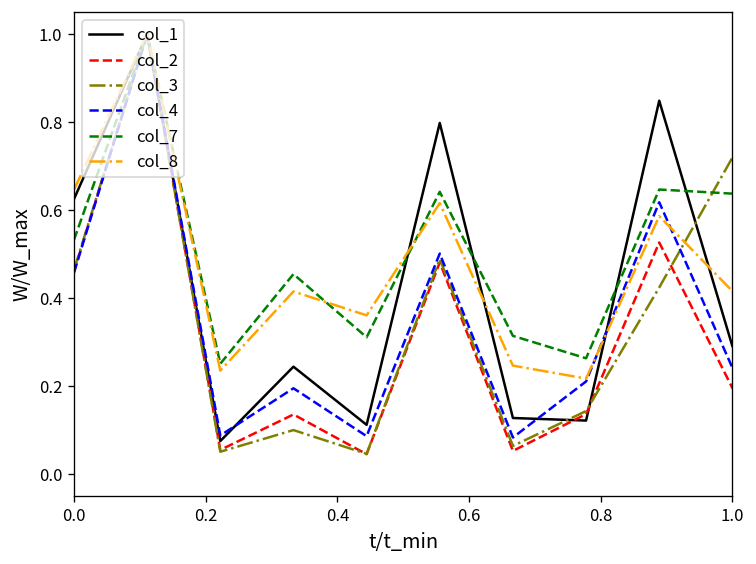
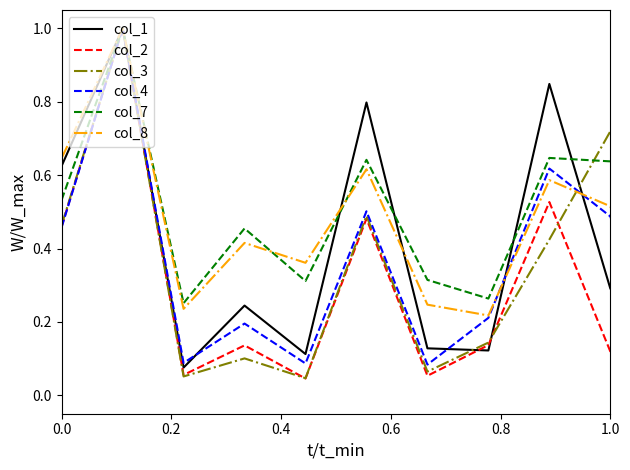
  {
    "col_1": {
      "0.0": 0.63,
      "1.0": 0.29
    },
    "col_2": {
-     "1.0": 0.20
+     "1.0": 0.12
    },
    "col_3": {
      "1.0": 0.72
    },
    "col_4": {
-     "1.0": 0.24
+     "1.0": 0.49
    },
    "col_7": {
      "0.0": 0.53,
      "1.0": 0.64
    },
    "col_8": {
      "0.0": 0.65,
-     "1.0": 0.42
+     "1.0": 0.52
    }
  }
